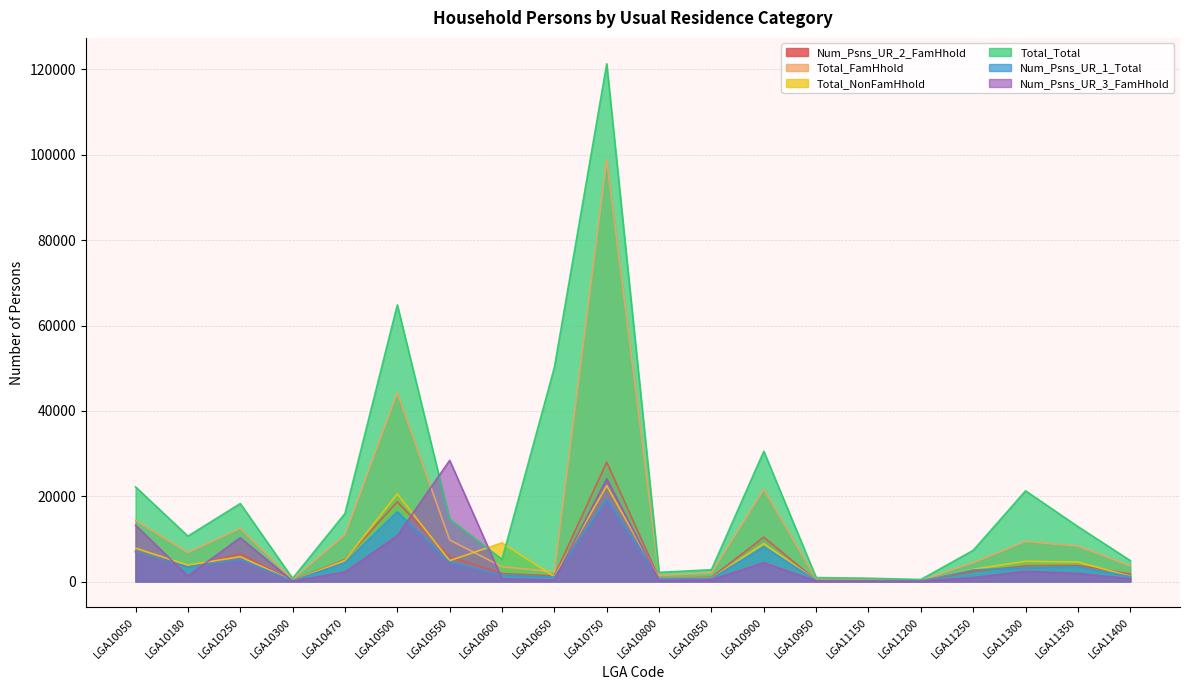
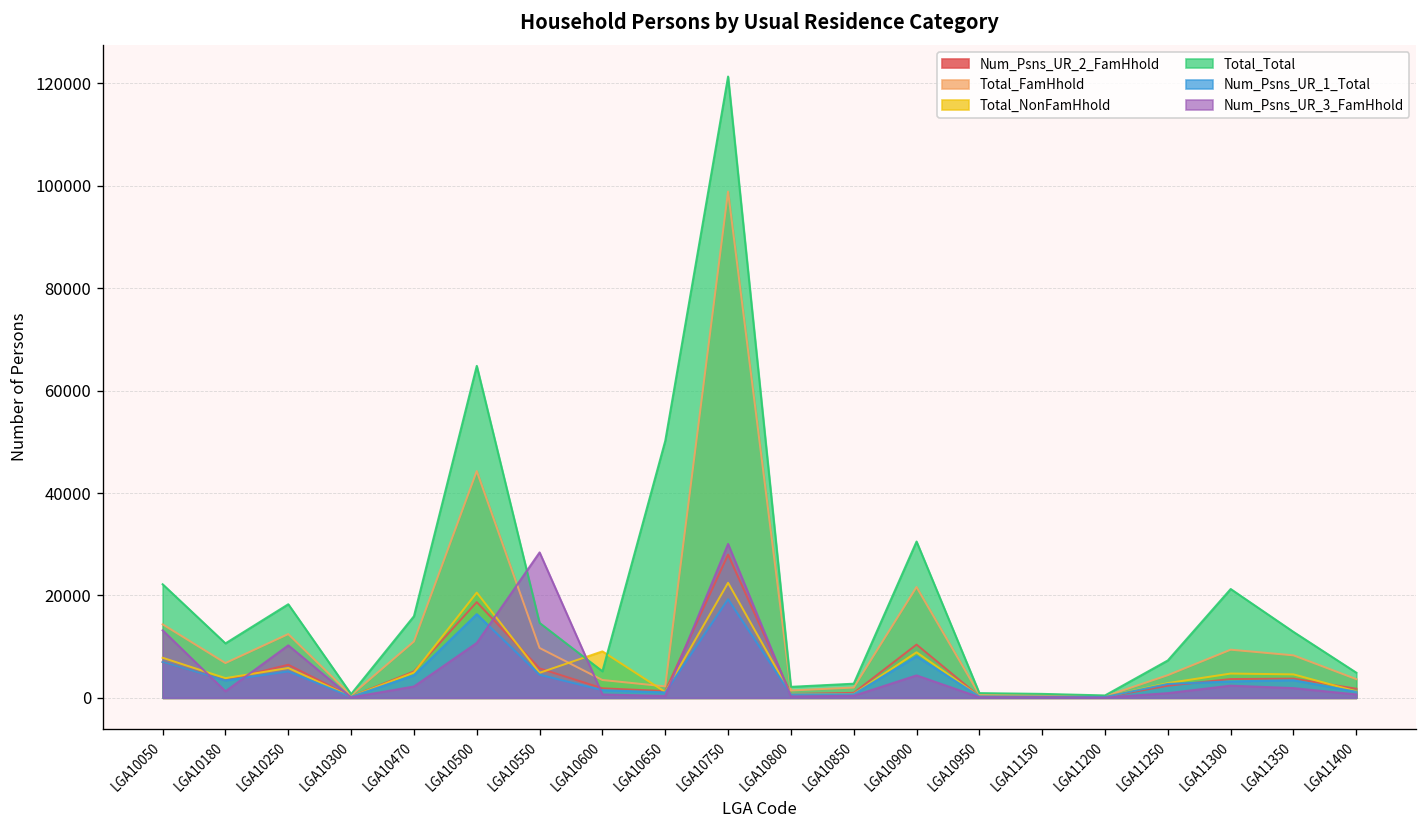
  {
    "Num_Psns_UR_2_FamHhold": {
      "LGA10250": 6000,
      "LGA10500": 19000,
      "LGA10550": 6000,
      "LGA10750": 28000,
      "LGA10900": 10000
    },
    "Total_FamHhold": {
      "LGA10050": 14000,
      "LGA10180": 7000,
      "LGA10250": 12000,
      "LGA10470": 11000,
      "LGA10500": 44000,
      "LGA10550": 10000,
      "LGA10600": 3000,
      "LGA10650": 2000,
      "LGA10750": 99000,
      "LGA10800": 1000,
      "LGA10850": 2000,
      "LGA10900": 22000,
      "LGA11250": 4000,
      "LGA11300": 9000,
      "LGA11350": 8000,
      "LGA11400": 4000
    },
    "Total_NonFamHhold": {
      "LGA10050": 8000,
      "LGA10250": 6000,
      "LGA10500": 21000,
      "LGA10600": 9000,
      "LGA10750": 22000,
      "LGA10900": 9000,
      "LGA11300": 5000,
      "LGA11350": 5000
    },
    "Total_Total": {
      "LGA10050": 22000,
      "LGA10180": 11000,
      "LGA10250": 18000,
      "LGA10470": 16000,
      "LGA10500": 65000,
      "LGA10550": 15000,
      "LGA10600": 5000,
      "LGA10650": 50000,
      "LGA10750": 121000,
      "LGA10800": 2000,
      "LGA10850": 3000,
      "LGA10900": 31000,
      "LGA11250": 7000,
      "LGA11300": 21000,
      "LGA11350": 13000,
      "LGA11400": 5000
    },
    "Num_Psns_UR_1_Total": {
      "LGA10250": 5000,
      "LGA10500": 16000,
      "LGA10750": 19000,
      "LGA10900": 8000
    },
    "Num_Psns_UR_3_FamHhold": {
      "LGA10050": 13000,
      "LGA10180": 1000,
      "LGA10250": 10000,
      "LGA10470": 2000,
      "LGA10500": 11000,
      "LGA10550": 28000,
      "LGA10600": 1000,
      "LGA10650": 0,
-     "LGA10750": 24000,
+     "LGA10750": 30000,
      "LGA10900": 4000,
      "LGA11250": 1000,
      "LGA11300": 2000,
      "LGA11350": 2000
    }
  }
